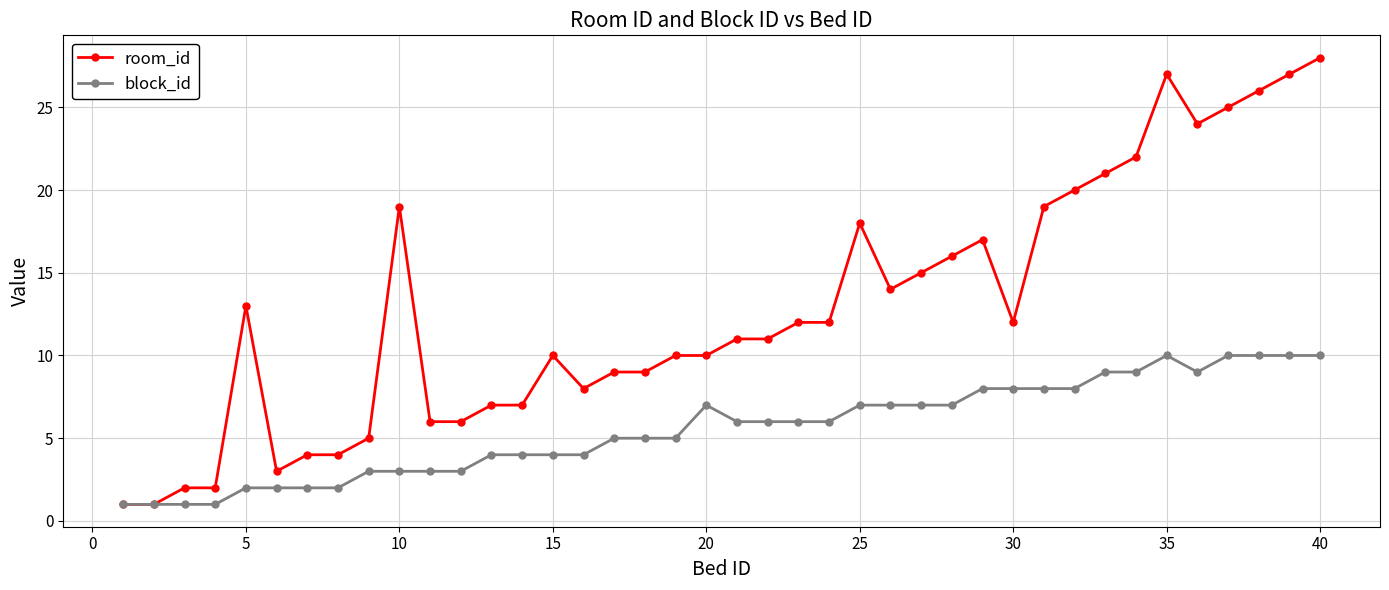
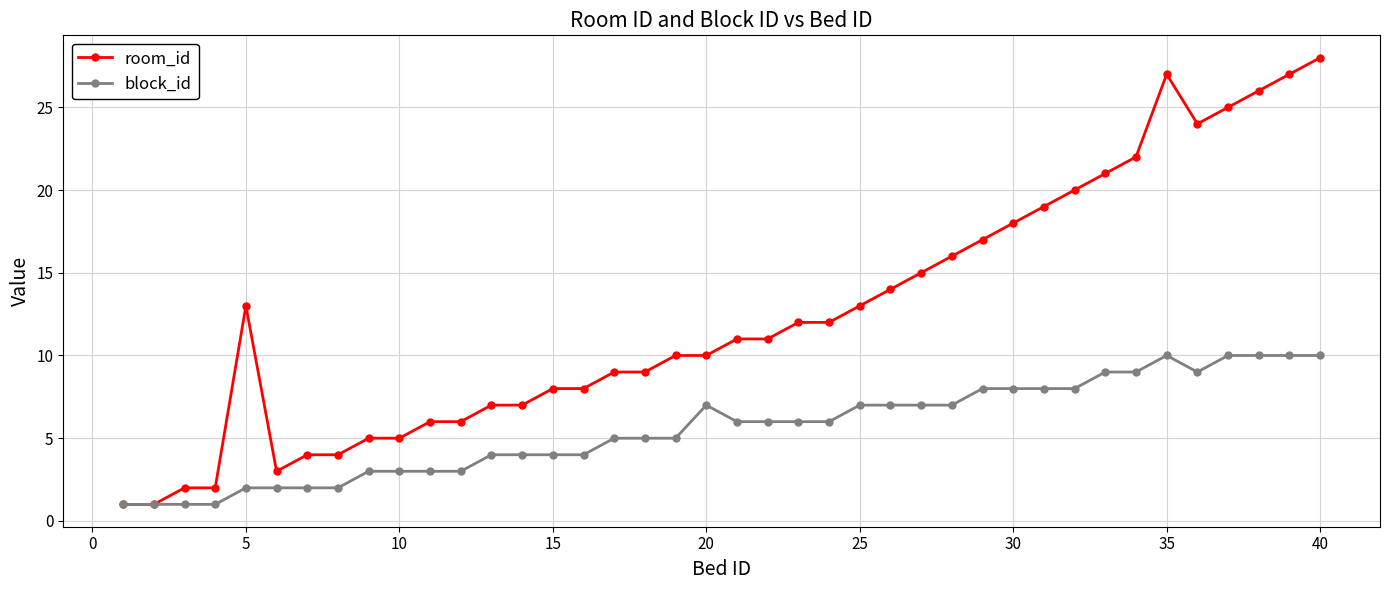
  {
    "room_id": {
      "5": 13,
-     "10": 19,
-     "15": 10,
+     "10": 5,
+     "15": 8,
      "20": 10,
-     "25": 18,
-     "30": 12,
+     "25": 13,
+     "30": 18,
      "35": 27,
      "40": 28
    },
    "block_id": {
      "5": 2,
      "10": 3,
      "15": 4,
      "20": 7,
      "25": 7,
      "30": 8,
      "35": 10,
      "40": 10
    }
  }
